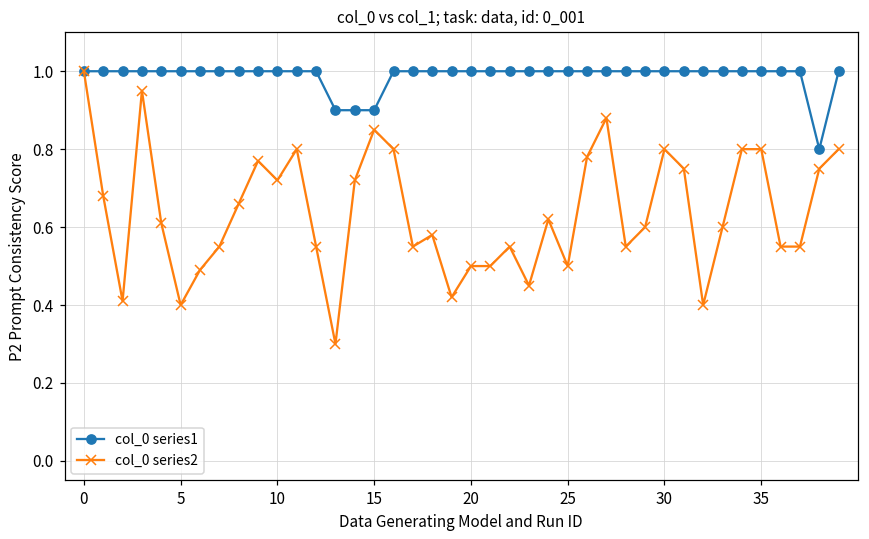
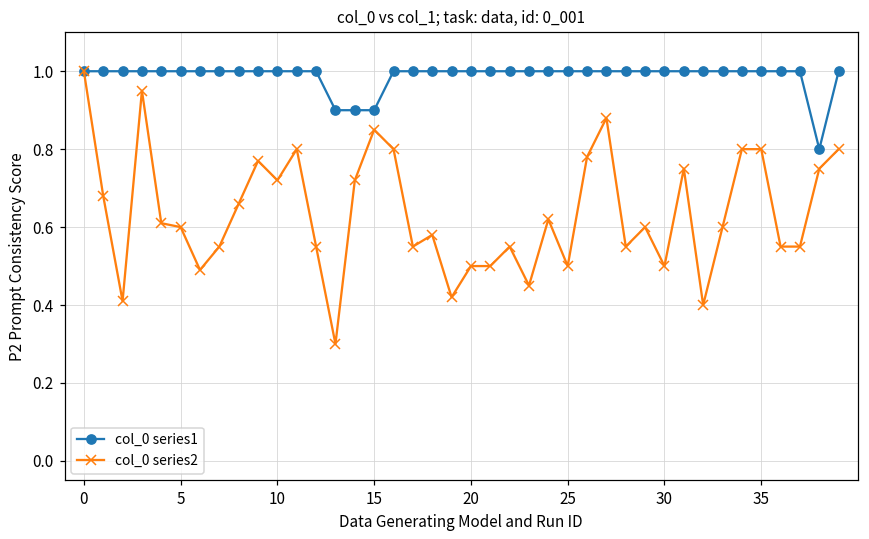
  {
    "col_0 series1": {
      "5": 1.0,
      "10": 1.0,
      "15": 0.9,
      "20": 1.0,
      "25": 1.0,
      "30": 1.0,
      "35": 1.0
    },
    "col_0 series2": {
-     "5": 0.4,
+     "5": 0.6,
      "10": 0.72,
      "15": 0.85,
      "20": 0.5,
      "25": 0.5,
-     "30": 0.8,
+     "30": 0.5,
      "35": 0.8
    }
  }
